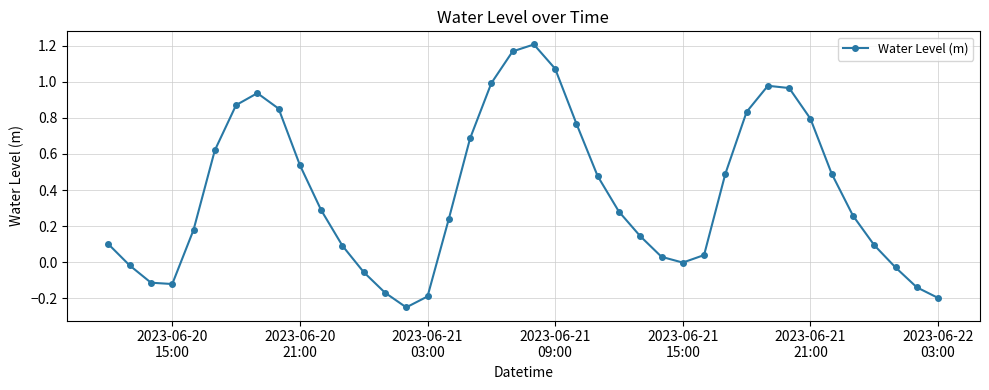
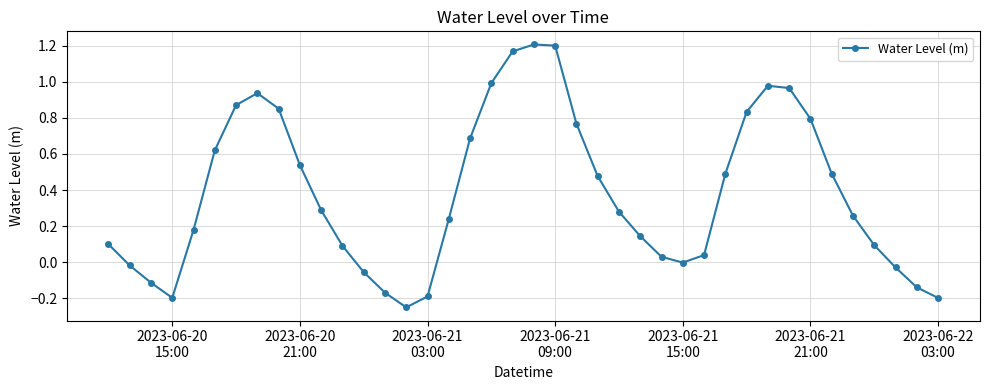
  {
-   "2023-06-20 15:00": -0.12,
+   "2023-06-20 15:00": -0.20,
    "2023-06-20 21:00": 0.54,
    "2023-06-21 03:00": -0.19,
-   "2023-06-21 09:00": 1.07,
+   "2023-06-21 09:00": 1.20,
    "2023-06-21 15:00": 0.00,
    "2023-06-21 21:00": 0.80,
    "2023-06-22 03:00": -0.20
  }
